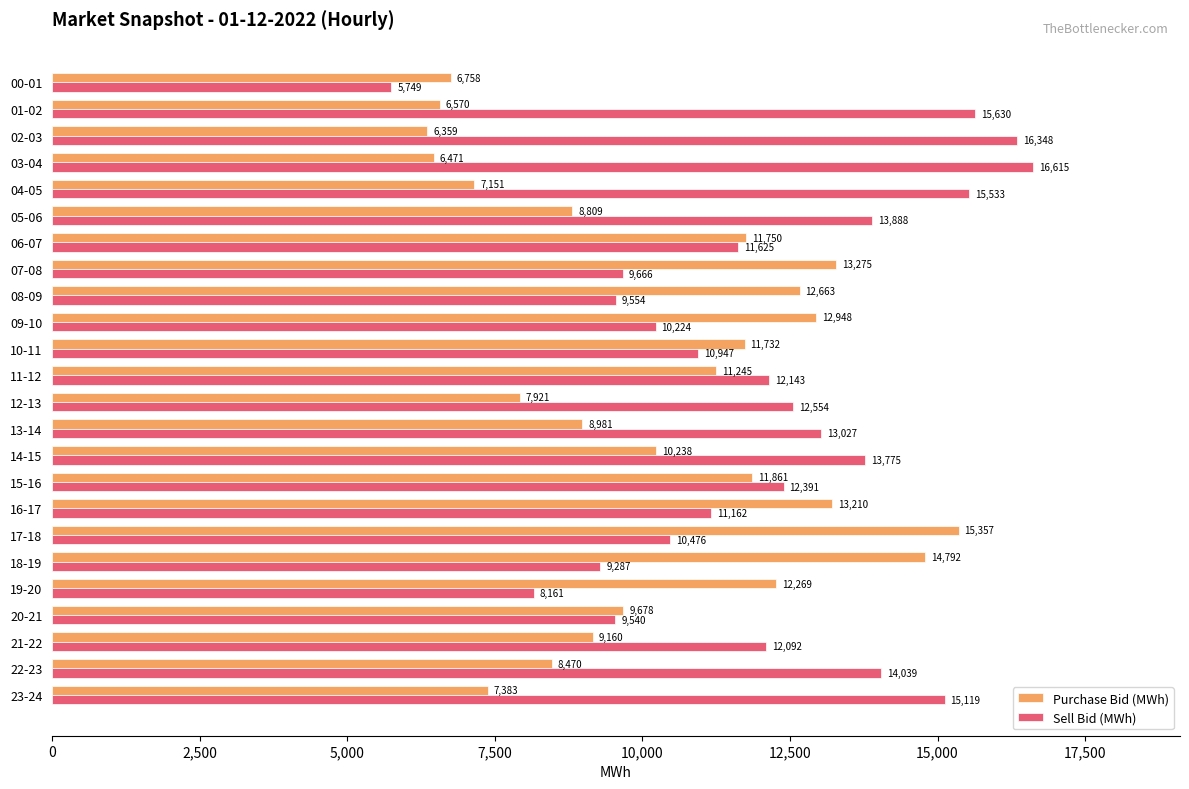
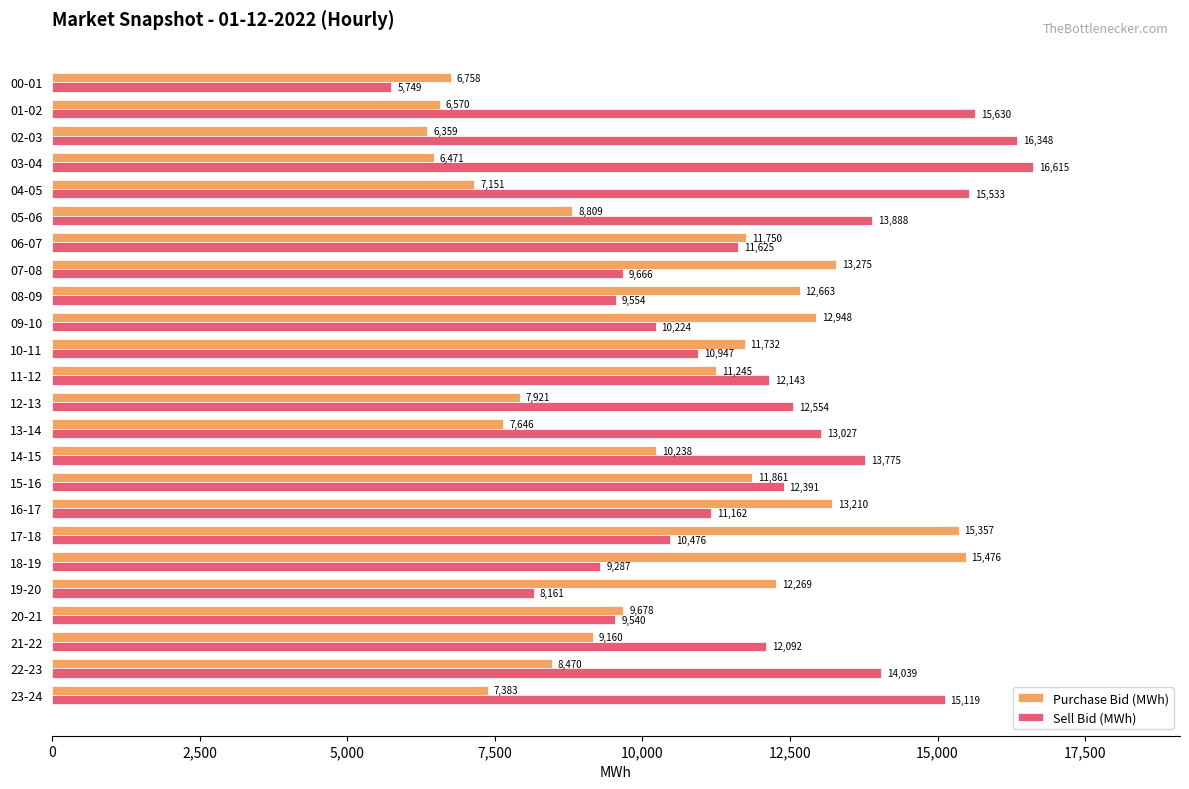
  {
    "Purchase Bid (MWh)": {
      "00-01": "6,758",
      "01-02": "6,570",
      "02-03": "6,359",
      "03-04": "6,471",
      "04-05": "7,151",
      "05-06": "8,809",
      "06-07": "11,750",
      "07-08": "13,275",
      "08-09": "12,663",
      "09-10": "12,948",
      "10-11": "11,732",
      "11-12": "11,245",
      "12-13": "7,921",
-     "13-14": "8,981",
+     "13-14": "7,646",
      "14-15": "10,238",
      "15-16": "11,861",
      "16-17": "13,210",
      "17-18": "15,357",
-     "18-19": "14,792",
+     "18-19": "15,476",
      "19-20": "12,269",
      "20-21": "9,678",
      "21-22": "9,160",
      "22-23": "8,470",
      "23-24": "7,383"
    },
    "Sell Bid (MWh)": {
      "00-01": "5,749",
      "01-02": "15,630",
      "02-03": "16,348",
      "03-04": "16,615",
      "04-05": "15,533",
      "05-06": "13,888",
      "06-07": "11,625",
      "07-08": "9,666",
      "08-09": "9,554",
      "09-10": "10,224",
      "10-11": "10,947",
      "11-12": "12,143",
      "12-13": "12,554",
      "13-14": "13,027",
      "14-15": "13,775",
      "15-16": "12,391",
      "16-17": "11,162",
      "17-18": "10,476",
      "18-19": "9,287",
      "19-20": "8,161",
      "20-21": "9,540",
      "21-22": "12,092",
      "22-23": "14,039",
      "23-24": "15,119"
    }
  }
